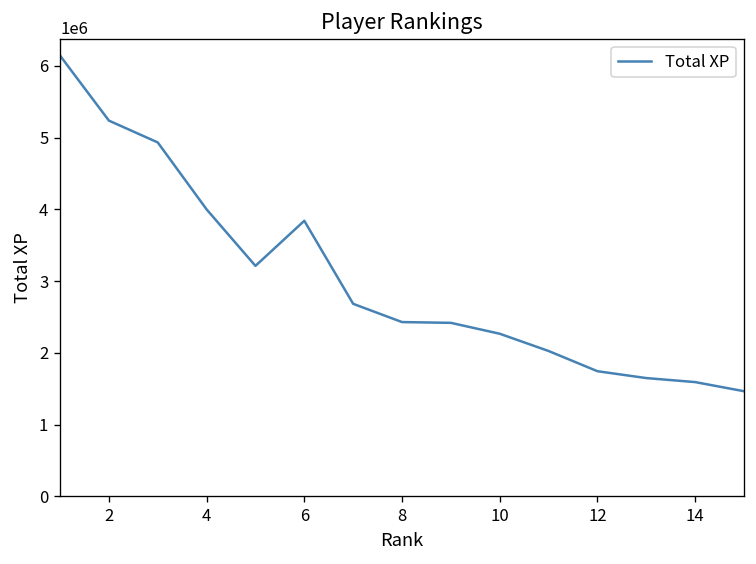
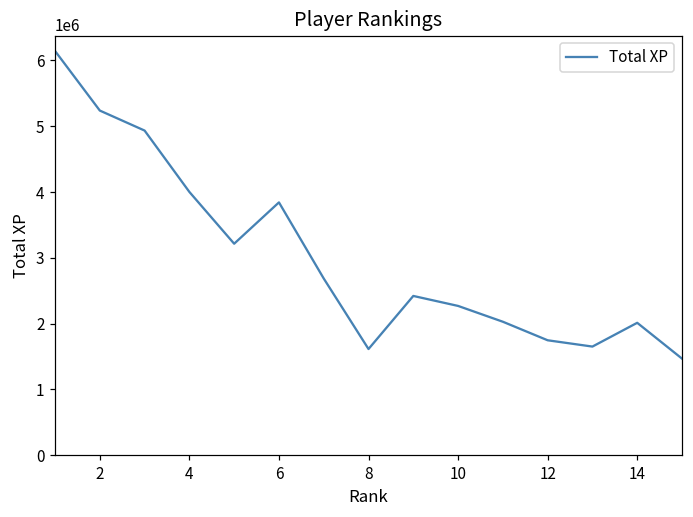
  {
    "2": 5200000,
    "4": 4000000,
    "6": 3800000,
-   "8": 2400000,
+   "8": 1600000,
    "10": 2300000,
    "12": 1700000,
-   "14": 1600000
+   "14": 2000000
  }
